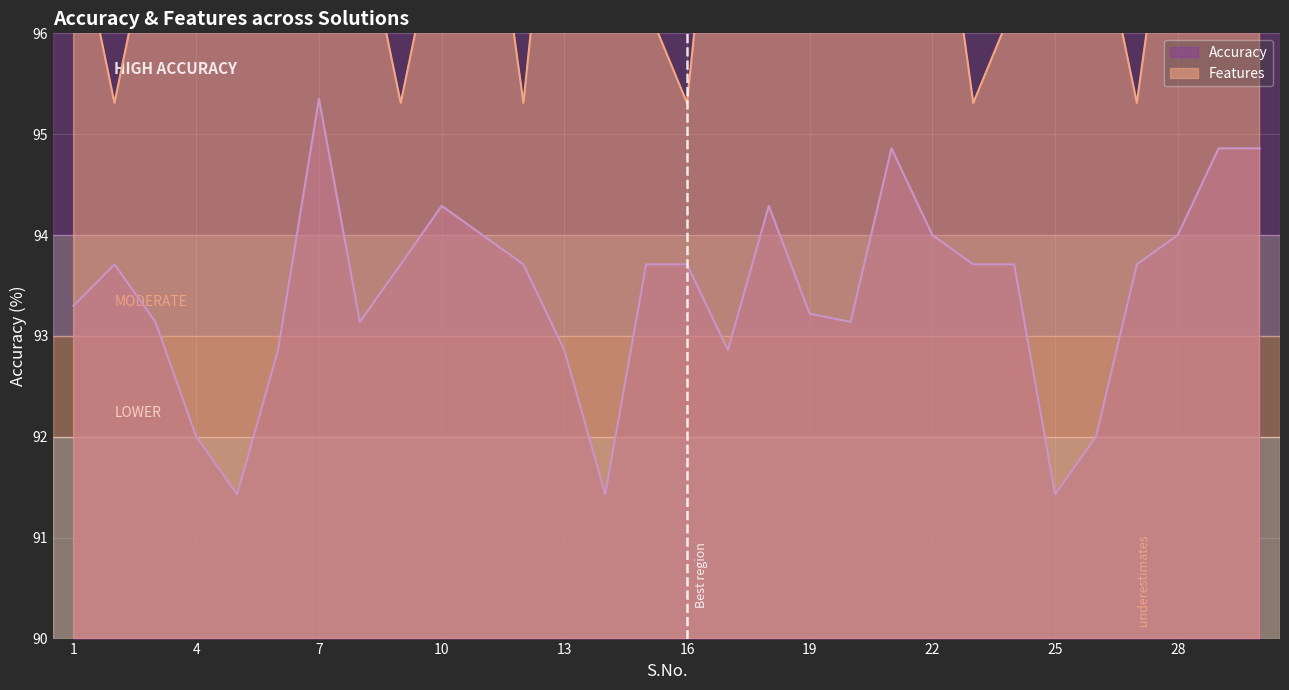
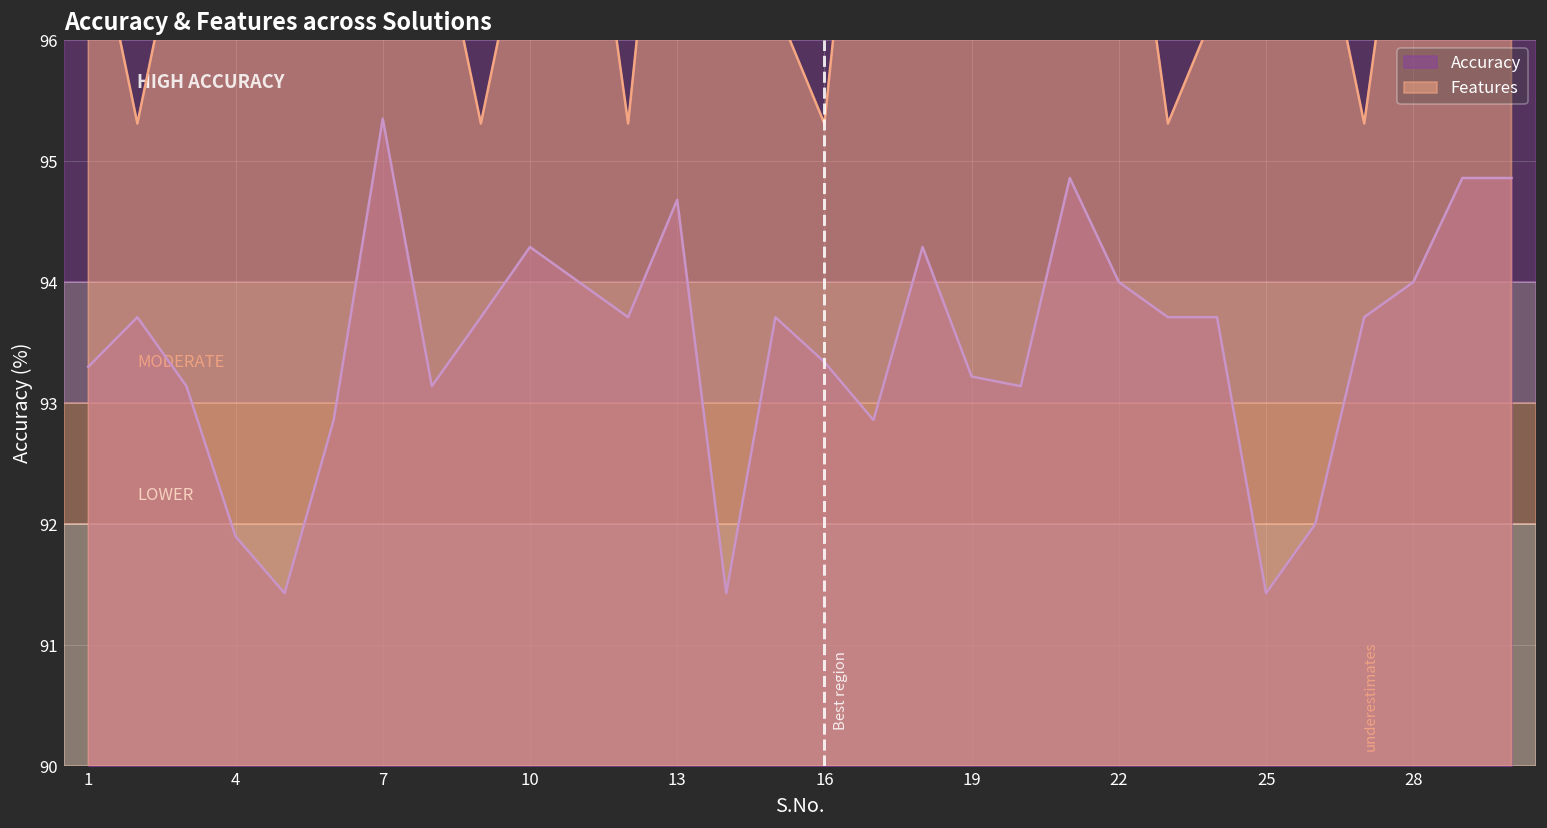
  {
    "Accuracy": {
      "1": 93.30,
-     "4": 92.0,
+     "4": 91.9,
      "7": 95.35,
      "10": 94.29,
-     "13": 92.86,
-     "16": 93.71,
+     "13": 94.68,
+     "16": 93.34,
      "19": 93.22,
      "22": 94.00,
      "25": 91.43,
      "28": 94.00
    },
    "Features": {
      "16": 95.31
    }
  }
